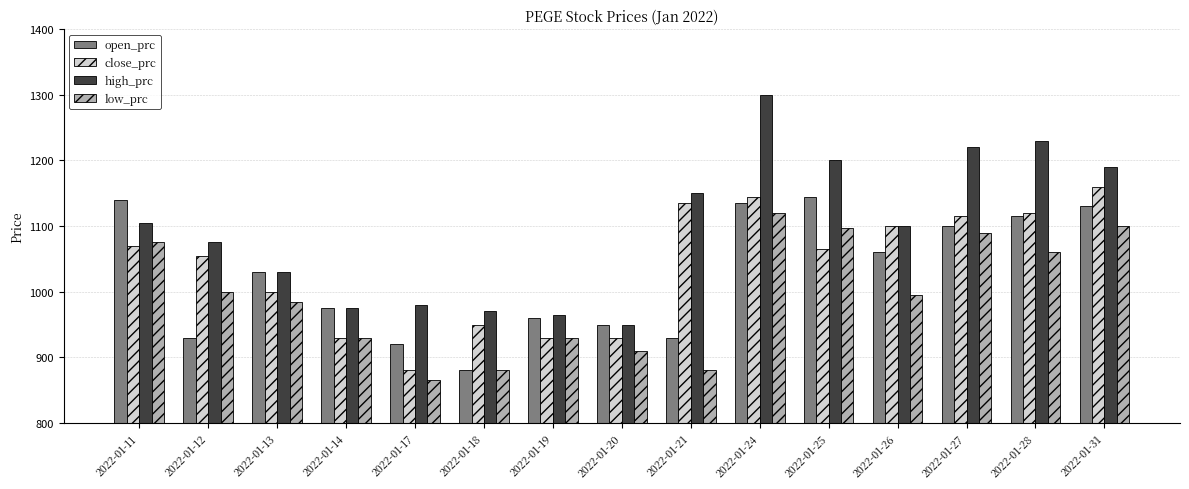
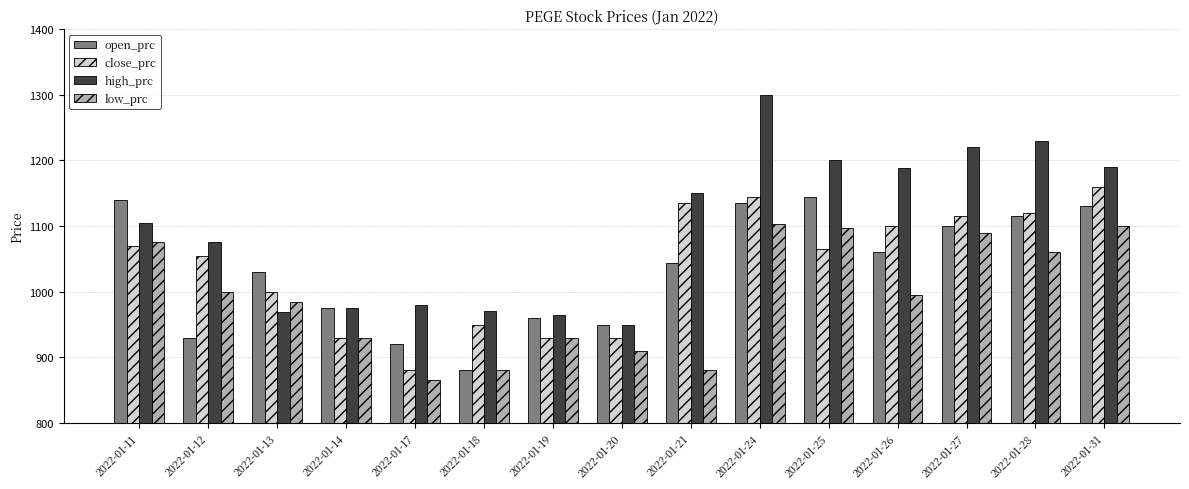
  {
    "open_prc": {
      "2022-01-11": 1140,
      "2022-01-12": 930,
      "2022-01-13": 1030,
      "2022-01-14": 980,
      "2022-01-17": 920,
      "2022-01-18": 880,
      "2022-01-19": 960,
      "2022-01-20": 950,
-     "2022-01-21": 930,
+     "2022-01-21": 1040,
      "2022-01-24": 1140,
      "2022-01-25": 1150,
      "2022-01-26": 1060,
      "2022-01-27": 1100,
      "2022-01-28": 1120,
      "2022-01-31": 1130
    },
    "close_prc": {
      "2022-01-11": 1070,
      "2022-01-12": 1060,
      "2022-01-13": 1000,
      "2022-01-14": 930,
      "2022-01-17": 880,
      "2022-01-18": 950,
      "2022-01-19": 930,
      "2022-01-20": 930,
      "2022-01-21": 1140,
      "2022-01-24": 1150,
      "2022-01-25": 1070,
      "2022-01-26": 1100,
      "2022-01-27": 1120,
      "2022-01-28": 1120,
      "2022-01-31": 1160
    },
    "high_prc": {
      "2022-01-11": 1110,
      "2022-01-12": 1080,
-     "2022-01-13": 1030,
+     "2022-01-13": 970,
      "2022-01-14": 980,
      "2022-01-17": 980,
      "2022-01-18": 970,
      "2022-01-19": 970,
      "2022-01-20": 950,
      "2022-01-21": 1150,
      "2022-01-24": 1300,
      "2022-01-25": 1200,
-     "2022-01-26": 1100,
+     "2022-01-26": 1190,
      "2022-01-27": 1220,
      "2022-01-28": 1230,
      "2022-01-31": 1190
    },
    "low_prc": {
      "2022-01-11": 1080,
      "2022-01-12": 1000,
      "2022-01-13": 990,
      "2022-01-14": 930,
      "2022-01-17": 870,
      "2022-01-18": 880,
      "2022-01-19": 930,
      "2022-01-20": 910,
      "2022-01-21": 880,
-     "2022-01-24": 1120,
+     "2022-01-24": 1100,
      "2022-01-25": 1100,
      "2022-01-26": 1000,
      "2022-01-27": 1090,
      "2022-01-28": 1060,
      "2022-01-31": 1100
    }
  }
